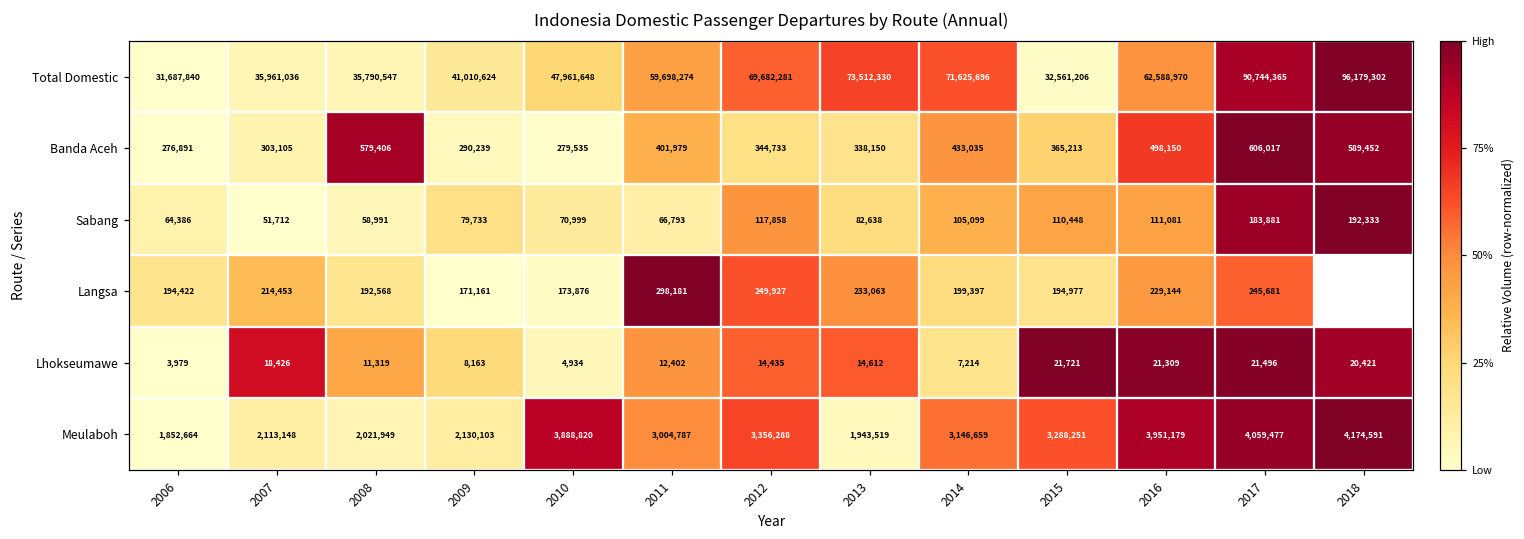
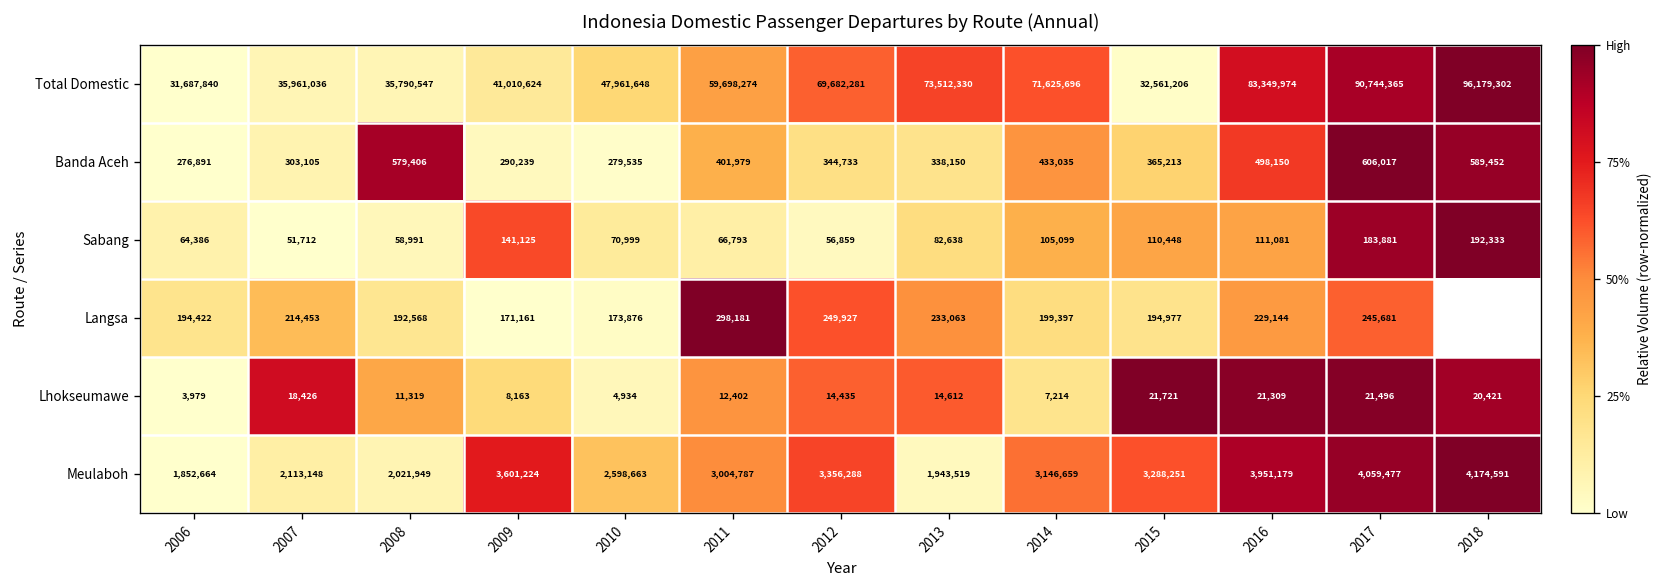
  {
    "Total Domestic": {
      "2006": "31,687,840",
      "2007": "35,961,036",
      "2008": "35,790,547",
      "2009": "41,010,624",
      "2010": "47,961,648",
      "2011": "59,698,274",
      "2012": "69,682,281",
      "2013": "73,512,330",
      "2014": "71,625,696",
      "2015": "32,561,206",
-     "2016": "62,588,970",
+     "2016": "83,349,974",
      "2017": "90,744,365",
      "2018": "96,179,302"
    },
    "Banda Aceh": {
      "2006": "276,891",
      "2007": "303,105",
      "2008": "579,406",
      "2009": "290,239",
      "2010": "279,535",
      "2011": "401,979",
      "2012": "344,733",
      "2013": "338,150",
      "2014": "433,035",
      "2015": "365,213",
      "2016": "498,150",
      "2017": "606,017",
      "2018": "589,452"
    },
    "Sabang": {
      "2006": "64,386",
      "2007": "51,712",
      "2008": "58,991",
-     "2009": "79,733",
+     "2009": "141,125",
      "2010": "70,999",
      "2011": "66,793",
-     "2012": "117,858",
+     "2012": "56,859",
      "2013": "82,638",
      "2014": "105,099",
      "2015": "110,448",
      "2016": "111,081",
      "2017": "183,881",
      "2018": "192,333"
    },
    "Langsa": {
      "2006": "194,422",
      "2007": "214,453",
      "2008": "192,568",
      "2009": "171,161",
      "2010": "173,876",
      "2011": "298,181",
      "2012": "249,927",
      "2013": "233,063",
      "2014": "199,397",
      "2015": "194,977",
      "2016": "229,144",
      "2017": "245,681"
    },
    "Lhokseumawe": {
      "2006": "3,979",
      "2007": "18,426",
      "2008": "11,319",
      "2009": "8,163",
      "2010": "4,934",
      "2011": "12,402",
      "2012": "14,435",
      "2013": "14,612",
      "2014": "7,214",
      "2015": "21,721",
      "2016": "21,309",
      "2017": "21,496",
      "2018": "20,421"
    },
    "Meulaboh": {
      "2006": "1,852,664",
      "2007": "2,113,148",
      "2008": "2,021,949",
-     "2009": "2,130,103",
-     "2010": "3,888,820",
+     "2009": "3,601,224",
+     "2010": "2,598,663",
      "2011": "3,004,787",
      "2012": "3,356,288",
      "2013": "1,943,519",
      "2014": "3,146,659",
      "2015": "3,288,251",
      "2016": "3,951,179",
      "2017": "4,059,477",
      "2018": "4,174,591"
    }
  }
